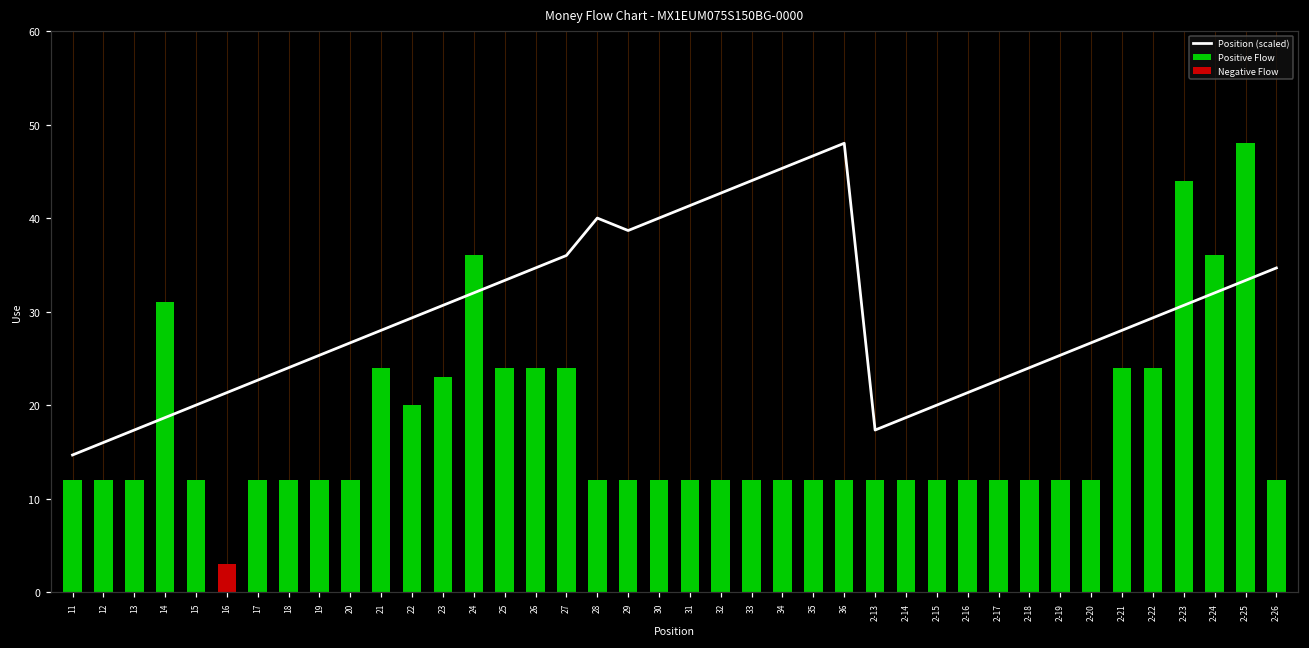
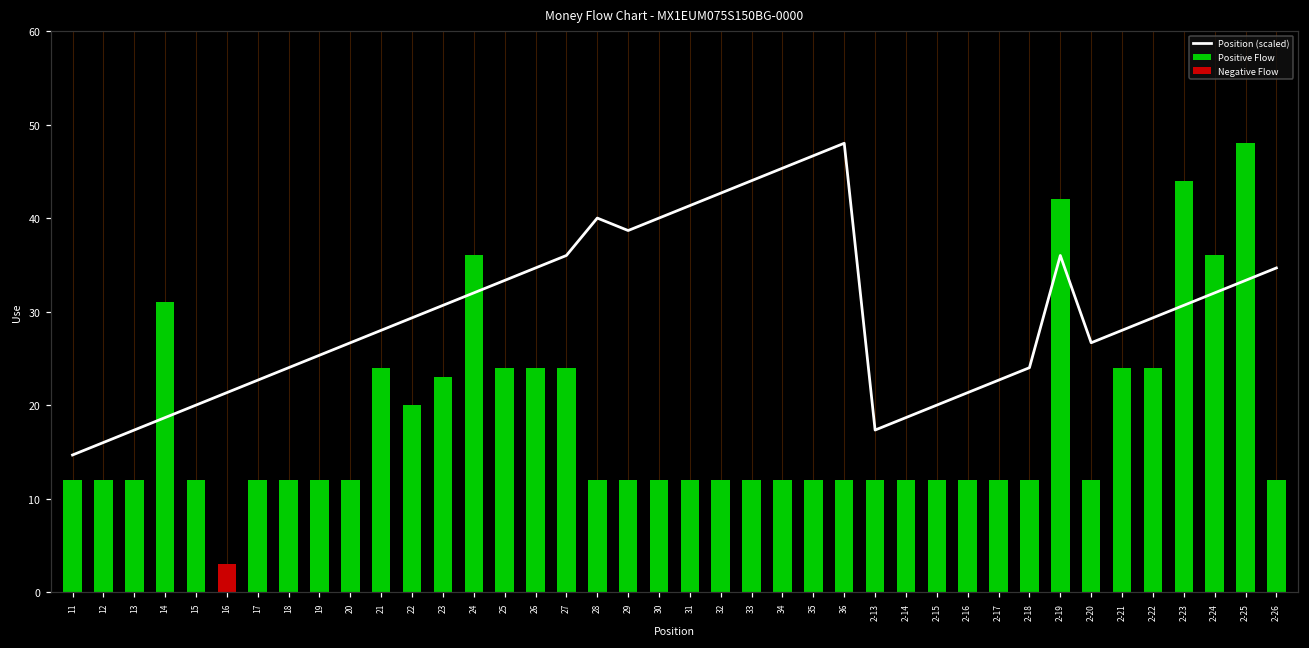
  {
    "Positive Flow": {
      "11": 12,
      "12": 12,
      "13": 12,
      "14": 31,
      "15": 12,
      "17": 12,
      "18": 12,
      "19": 12,
      "20": 12,
      "21": 24,
      "22": 20,
      "23": 23,
      "24": 36,
      "25": 24,
      "26": 24,
      "27": 24,
      "28": 12,
      "29": 12,
      "30": 12,
      "31": 12,
      "32": 12,
      "33": 12,
      "34": 12,
      "35": 12,
      "36": 12,
      "2-13": 12,
      "2-14": 12,
      "2-15": 12,
      "2-16": 12,
      "2-17": 12,
      "2-18": 12,
-     "2-19": 12,
+     "2-19": 42,
      "2-20": 12,
      "2-21": 24,
      "2-22": 24,
      "2-23": 44,
      "2-24": 36,
      "2-25": 48,
      "2-26": 12
    },
    "Negative Flow": {
      "16": 3
    },
    "Position (scaled)": {
      "11": 15,
      "12": 16,
      "13": 17,
      "14": 19,
      "15": 20,
      "16": 21,
      "17": 23,
      "18": 24,
      "19": 25,
      "20": 27,
      "21": 28,
      "22": 29,
      "23": 31,
      "24": 32,
      "25": 33,
      "26": 35,
      "27": 36,
      "28": 40,
      "29": 39,
      "30": 40,
      "31": 41,
      "32": 43,
      "33": 44,
      "34": 45,
      "35": 47,
      "36": 48,
      "2-13": 17,
      "2-14": 19,
      "2-15": 20,
      "2-16": 21,
      "2-17": 23,
      "2-18": 24,
-     "2-19": 25,
+     "2-19": 36,
      "2-20": 27,
      "2-21": 28,
      "2-22": 29,
      "2-23": 31,
      "2-24": 32,
      "2-25": 33,
      "2-26": 35
    }
  }
